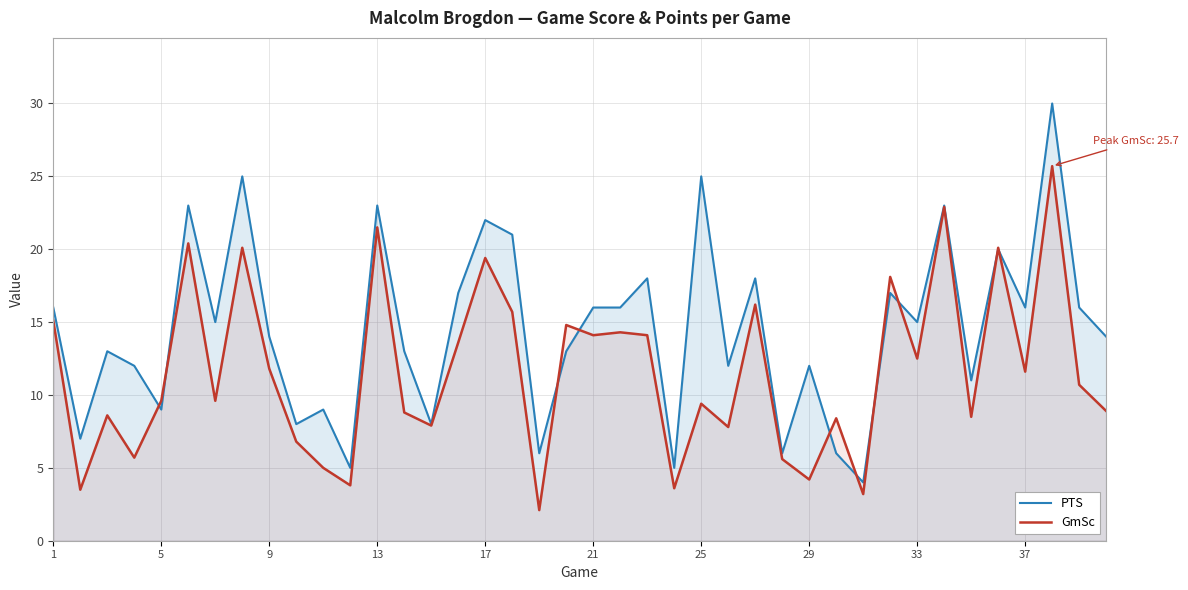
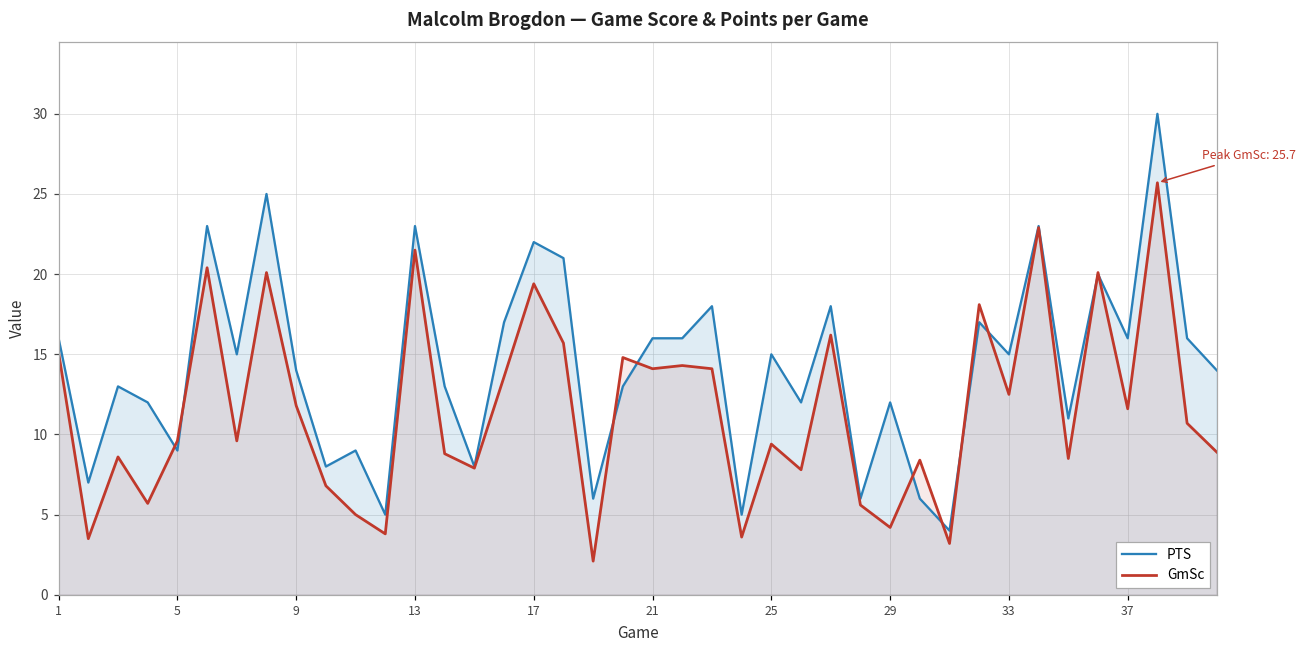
  {
    "PTS": {
      "1": 16,
      "5": 9,
      "9": 14,
      "13": 23,
      "17": 22,
      "21": 16,
-     "25": 25,
+     "25": 15,
      "29": 12,
      "33": 15,
      "37": 16
    },
    "GmSc": {
      "1": 15,
      "5": 9.6,
      "9": 11.8,
      "13": 21.5,
      "17": 19.4,
      "21": 14,
      "25": 9.4,
      "29": 4.2,
      "33": 12.5,
      "37": 11.6
    }
  }
